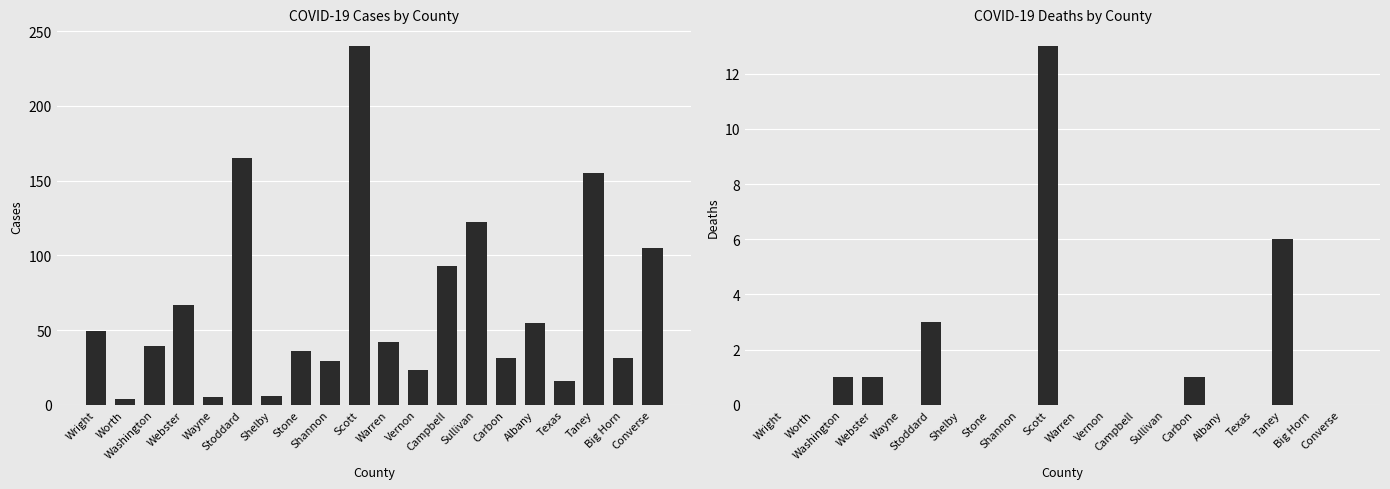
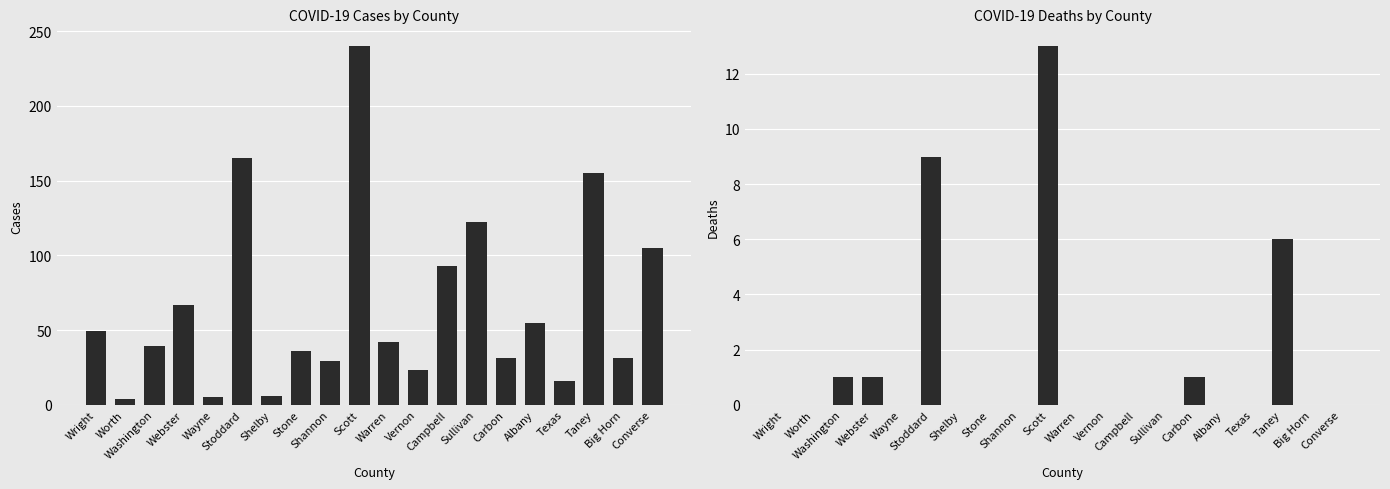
  {
    "COVID-19 Cases by County": {
      "Wright": 49,
      "Worth": 4,
      "Washington": 39,
      "Webster": 67,
      "Wayne": 5,
      "Stoddard": 165,
      "Shelby": 6,
      "Stone": 36,
      "Shannon": 29,
      "Scott": 240,
      "Warren": 42,
      "Vernon": 23,
      "Campbell": 93,
      "Sullivan": 122,
      "Carbon": 31,
      "Albany": 55,
      "Texas": 16,
      "Taney": 155,
      "Big Horn": 31,
      "Converse": 105
    },
    "COVID-19 Deaths by County": {
      "Wright": 0,
      "Worth": 0,
      "Washington": 1,
      "Webster": 1,
      "Wayne": 0,
-     "Stoddard": 3,
+     "Stoddard": 9,
      "Shelby": 0,
      "Stone": 0,
      "Shannon": 0,
      "Scott": 13,
      "Warren": 0,
      "Vernon": 0,
      "Campbell": 0,
      "Sullivan": 0,
      "Carbon": 1,
      "Albany": 0,
      "Texas": 0,
      "Taney": 6,
      "Big Horn": 0,
      "Converse": 0
    }
  }
